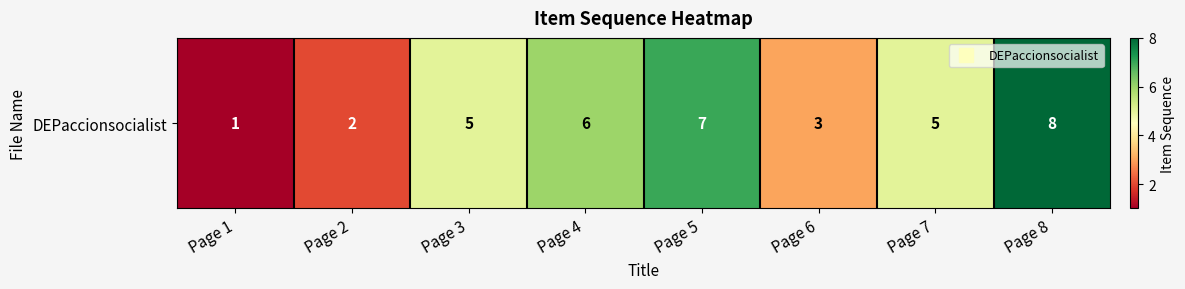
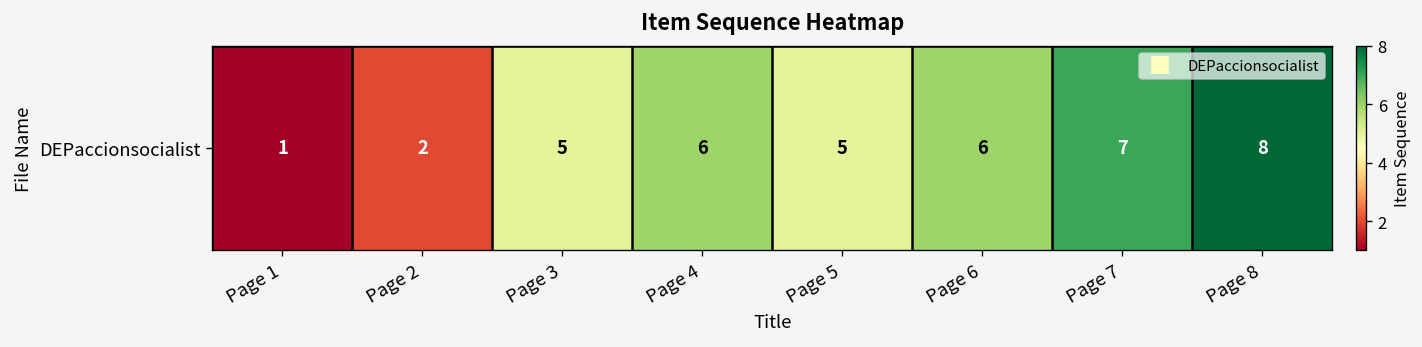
  {
    "DEPaccionsocialist": {
      "Page 1": 1,
      "Page 2": 2,
      "Page 3": 5,
      "Page 4": 6,
-     "Page 5": 7,
-     "Page 6": 3,
-     "Page 7": 5,
+     "Page 5": 5,
+     "Page 6": 6,
+     "Page 7": 7,
      "Page 8": 8
    }
  }
